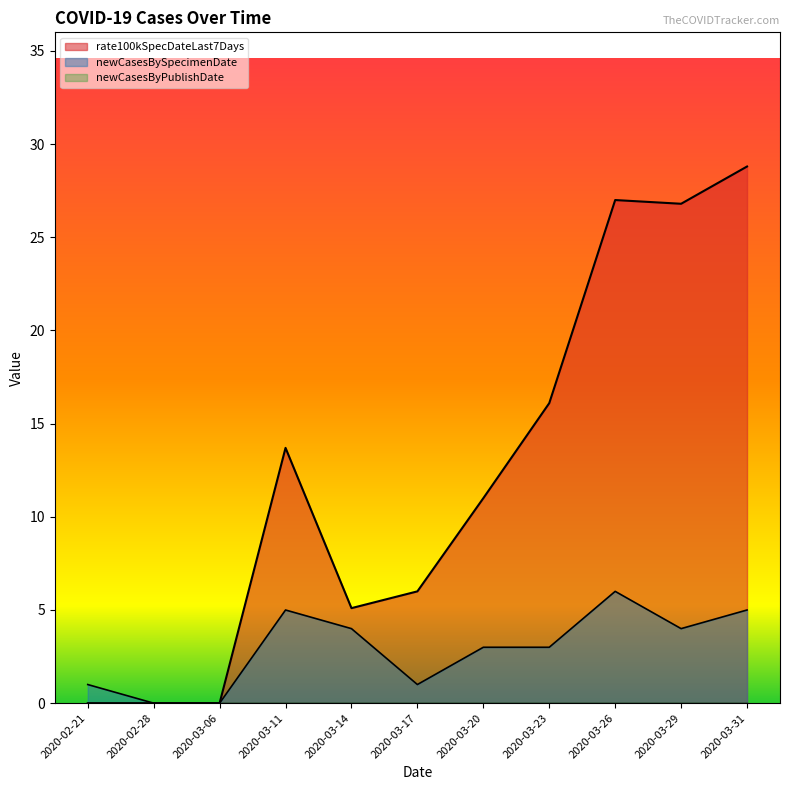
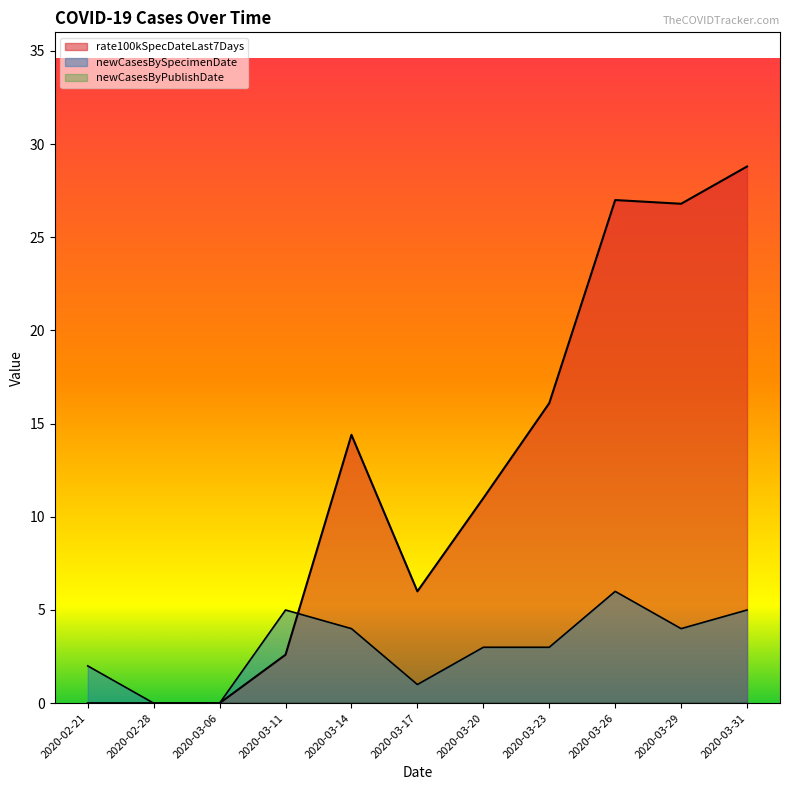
  {
    "rate100kSpecDateLast7Days": {
-     "2020-03-11": 13.7,
-     "2020-03-14": 5.1,
+     "2020-03-11": 2.6,
+     "2020-03-14": 14.4,
      "2020-03-17": 6.0,
      "2020-03-20": 11.0,
      "2020-03-23": 16.1,
      "2020-03-26": 27.0,
      "2020-03-29": 26.8,
      "2020-03-31": 28.8
    },
    "newCasesBySpecimenDate": {
-     "2020-02-21": 1,
+     "2020-02-21": 2,
      "2020-03-11": 5,
      "2020-03-14": 4,
      "2020-03-17": 1,
      "2020-03-20": 3,
      "2020-03-23": 3,
      "2020-03-26": 6,
      "2020-03-29": 4,
      "2020-03-31": 5
    },
    "newCasesByPublishDate": {
      "2020-03-11": 0.0,
      "2020-03-14": 0.0,
      "2020-03-17": 0.0,
      "2020-03-20": 0.0,
      "2020-03-23": 0.0,
      "2020-03-26": 0.0,
      "2020-03-29": 0.0,
      "2020-03-31": 0.0
    }
  }
